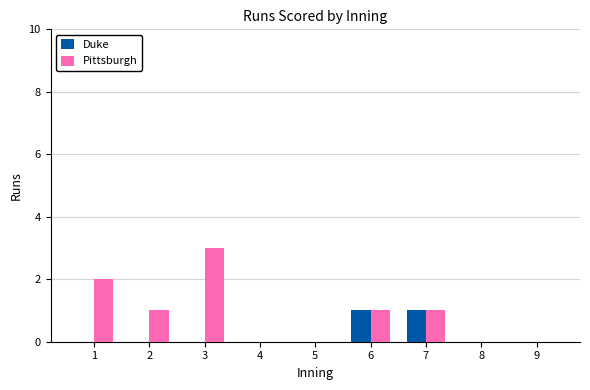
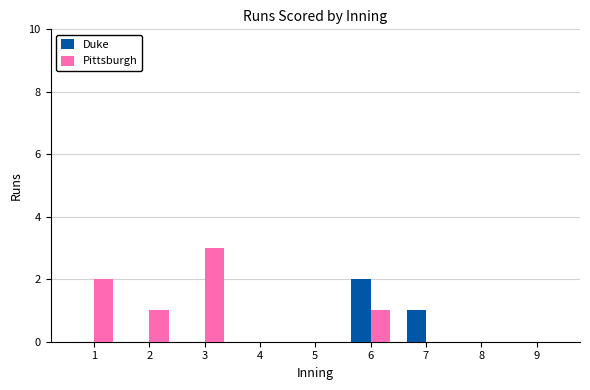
  {
    "Duke": {
      "1": 0,
      "2": 0,
      "3": 0,
      "4": 0,
      "5": 0,
-     "6": 1,
+     "6": 2,
      "7": 1,
      "8": 0,
      "9": 0
    },
    "Pittsburgh": {
      "1": 2,
      "2": 1,
      "3": 3,
      "4": 0,
      "5": 0,
      "6": 1,
-     "7": 1,
+     "7": 0,
      "8": 0,
      "9": 0
    }
  }
